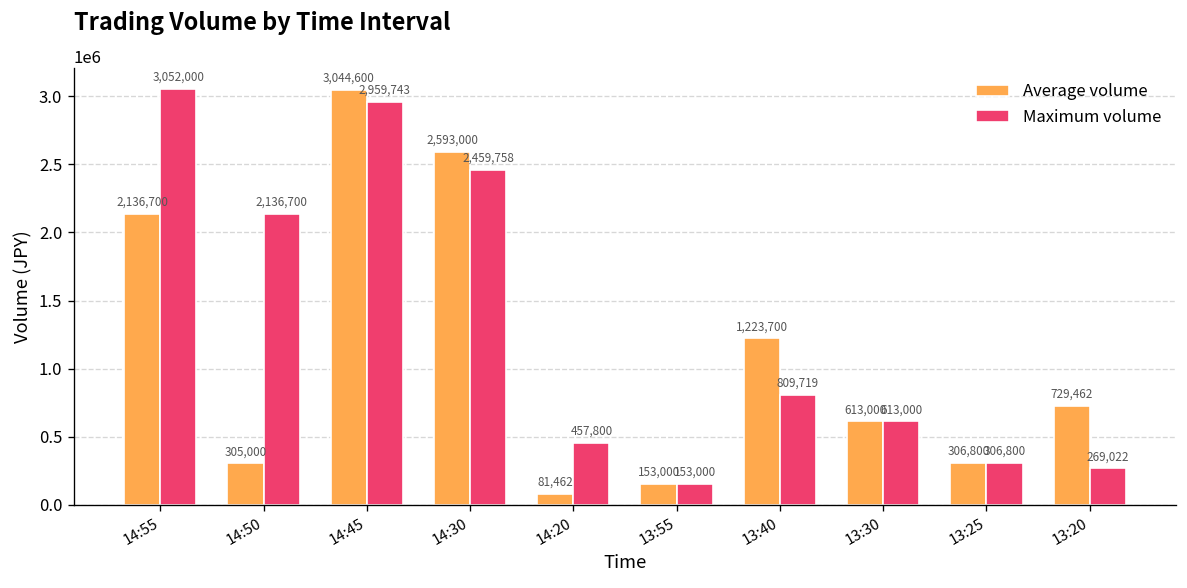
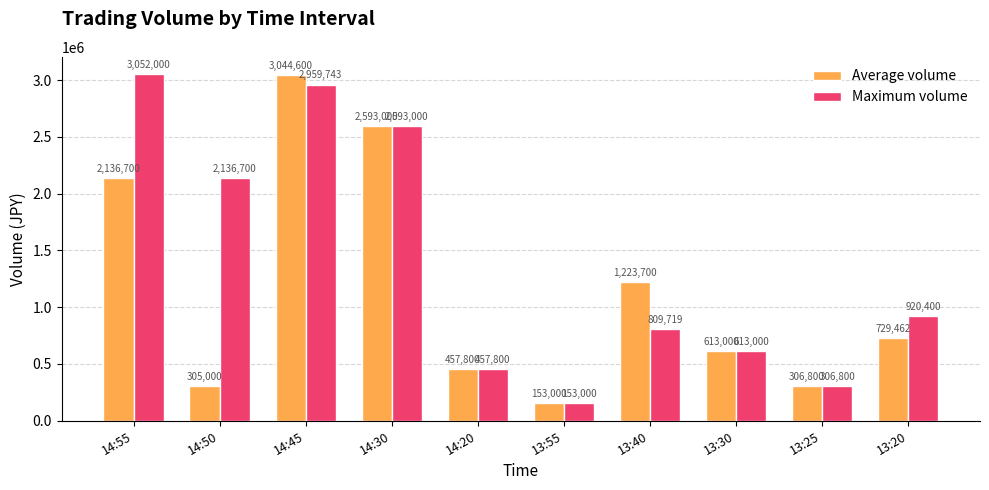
  {
    "Average volume": {
      "14:55": "2,136,700",
      "14:50": "305,000",
      "14:45": "3,044,600",
-     "14:20": "81,462",
+     "14:20": "457,800",
      "13:40": "1,223,700",
      "13:20": "729,462"
    },
    "Maximum volume": {
      "14:55": "3,052,000",
      "14:50": "2,136,700",
      "14:45": "2,959,743",
-     "14:30": "2,459,758",
+     "14:30": "2,593,000",
      "13:40": "809,719",
-     "13:20": "269,022"
+     "13:20": "920,400"
    }
  }
